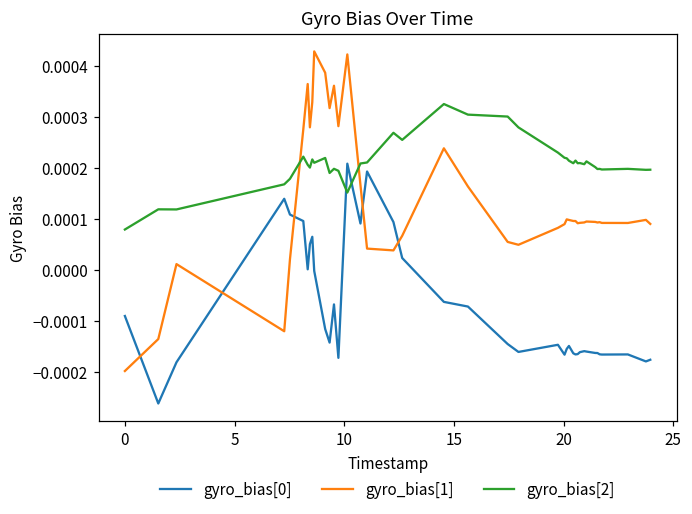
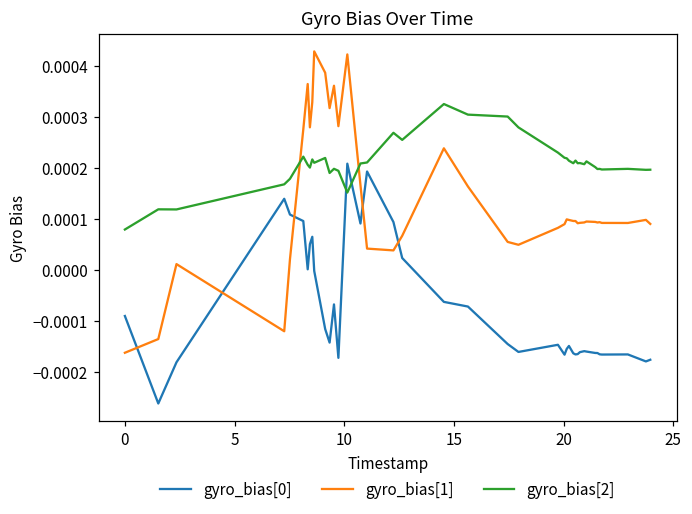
  {
    "gyro_bias[0]": {
      "0": -0.00009
    },
    "gyro_bias[1]": {
-     "0": -0.00020
+     "0": -0.00016
    },
    "gyro_bias[2]": {
      "0": 0.00008
    }
  }
